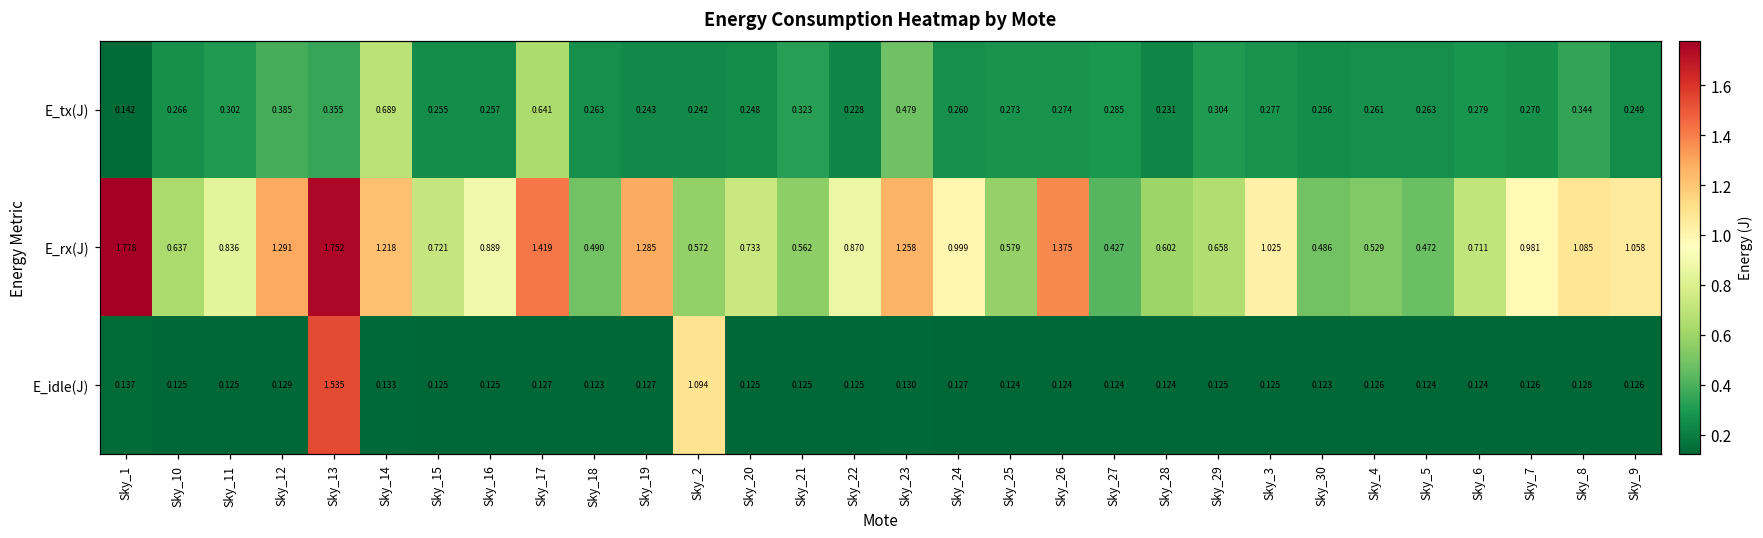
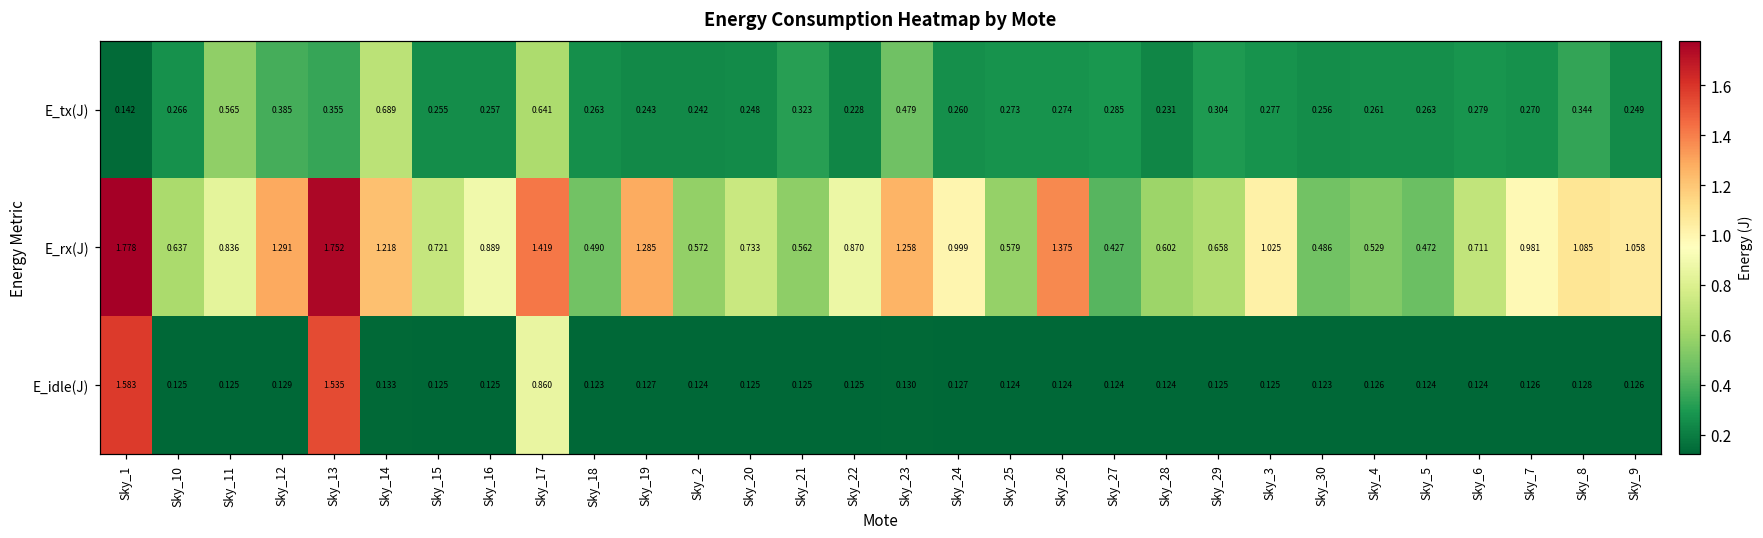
  {
    "E_tx(J)": {
      "Sky_1": 0.142,
      "Sky_10": 0.266,
-     "Sky_11": 0.302,
+     "Sky_11": 0.565,
      "Sky_12": 0.385,
      "Sky_13": 0.355,
      "Sky_14": 0.689,
      "Sky_15": 0.255,
      "Sky_16": 0.257,
      "Sky_17": 0.641,
      "Sky_18": 0.263,
      "Sky_19": 0.243,
      "Sky_2": 0.242,
      "Sky_20": 0.248,
      "Sky_21": 0.323,
      "Sky_22": 0.228,
      "Sky_23": 0.479,
      "Sky_24": 0.260,
      "Sky_25": 0.273,
      "Sky_26": 0.274,
      "Sky_27": 0.285,
      "Sky_28": 0.231,
      "Sky_29": 0.304,
      "Sky_3": 0.277,
      "Sky_30": 0.256,
      "Sky_4": 0.261,
      "Sky_5": 0.263,
      "Sky_6": 0.279,
      "Sky_7": 0.270,
      "Sky_8": 0.344,
      "Sky_9": 0.249
    },
    "E_rx(J)": {
      "Sky_1": 1.778,
      "Sky_10": 0.637,
      "Sky_11": 0.836,
      "Sky_12": 1.291,
      "Sky_13": 1.752,
      "Sky_14": 1.218,
      "Sky_15": 0.721,
      "Sky_16": 0.889,
      "Sky_17": 1.419,
      "Sky_18": 0.490,
      "Sky_19": 1.285,
      "Sky_2": 0.572,
      "Sky_20": 0.733,
      "Sky_21": 0.562,
      "Sky_22": 0.870,
      "Sky_23": 1.258,
      "Sky_24": 0.999,
      "Sky_25": 0.579,
      "Sky_26": 1.375,
      "Sky_27": 0.427,
      "Sky_28": 0.602,
      "Sky_29": 0.658,
      "Sky_3": 1.025,
      "Sky_30": 0.486,
      "Sky_4": 0.529,
      "Sky_5": 0.472,
      "Sky_6": 0.711,
      "Sky_7": 0.981,
      "Sky_8": 1.085,
      "Sky_9": 1.058
    },
    "E_idle(J)": {
-     "Sky_1": 0.137,
+     "Sky_1": 1.583,
      "Sky_10": 0.125,
      "Sky_11": 0.125,
      "Sky_12": 0.129,
      "Sky_13": 1.535,
      "Sky_14": 0.133,
      "Sky_15": 0.125,
      "Sky_16": 0.125,
-     "Sky_17": 0.127,
+     "Sky_17": 0.860,
      "Sky_18": 0.123,
      "Sky_19": 0.127,
-     "Sky_2": 1.094,
+     "Sky_2": 0.124,
      "Sky_20": 0.125,
      "Sky_21": 0.125,
      "Sky_22": 0.125,
      "Sky_23": 0.130,
      "Sky_24": 0.127,
      "Sky_25": 0.124,
      "Sky_26": 0.124,
      "Sky_27": 0.124,
      "Sky_28": 0.124,
      "Sky_29": 0.125,
      "Sky_3": 0.125,
      "Sky_30": 0.123,
      "Sky_4": 0.126,
      "Sky_5": 0.124,
      "Sky_6": 0.124,
      "Sky_7": 0.126,
      "Sky_8": 0.128,
      "Sky_9": 0.126
    }
  }
